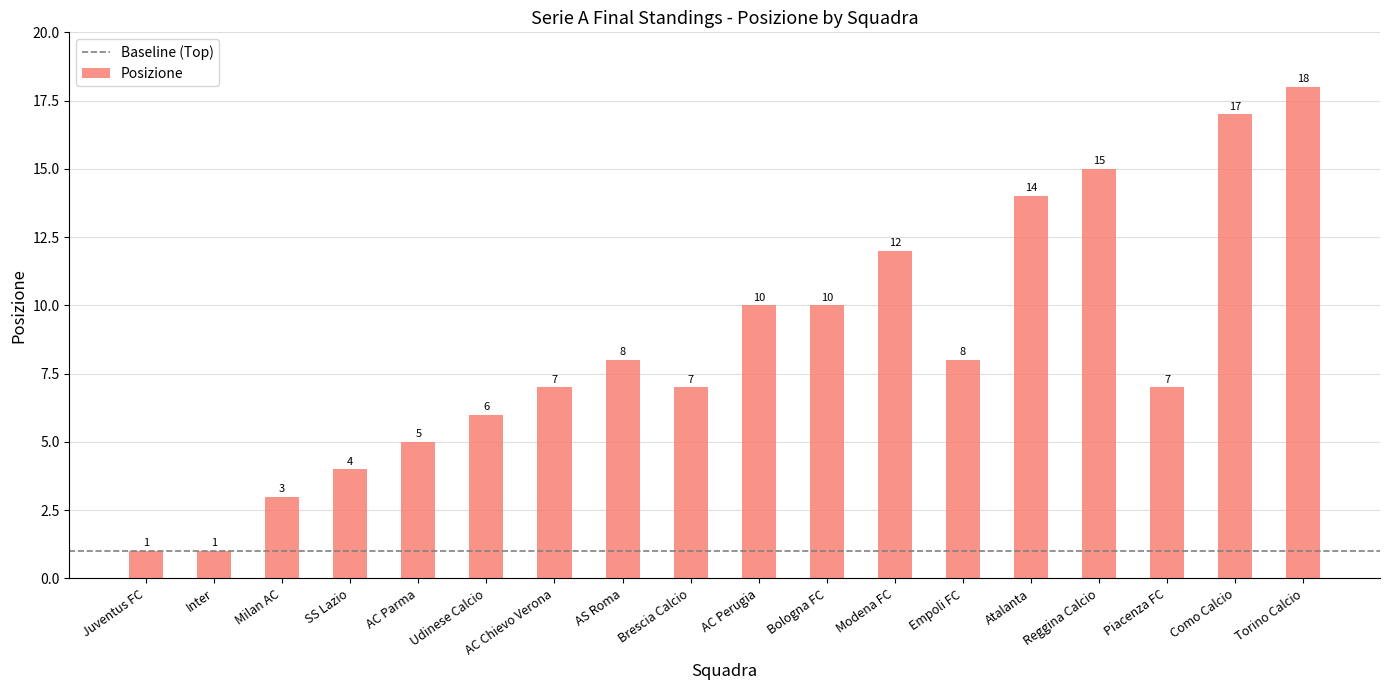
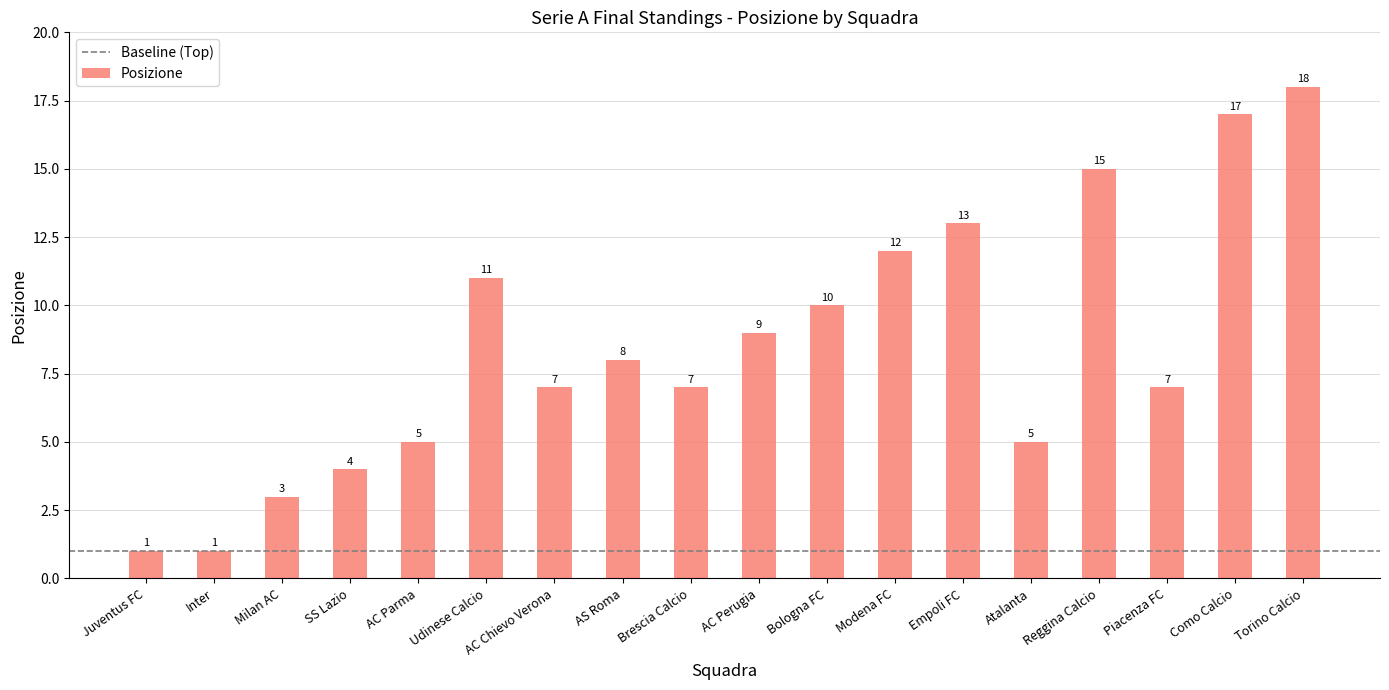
  {
    "Juventus FC": 1,
    "Inter": 1,
    "Milan AC": 3,
    "SS Lazio": 4,
    "AC Parma": 5,
-   "Udinese Calcio": 6,
+   "Udinese Calcio": 11,
    "AC Chievo Verona": 7,
    "AS Roma": 8,
    "Brescia Calcio": 7,
-   "AC Perugia": 10,
+   "AC Perugia": 9,
    "Bologna FC": 10,
    "Modena FC": 12,
-   "Empoli FC": 8,
-   "Atalanta": 14,
+   "Empoli FC": 13,
+   "Atalanta": 5,
    "Reggina Calcio": 15,
    "Piacenza FC": 7,
    "Como Calcio": 17,
    "Torino Calcio": 18
  }
